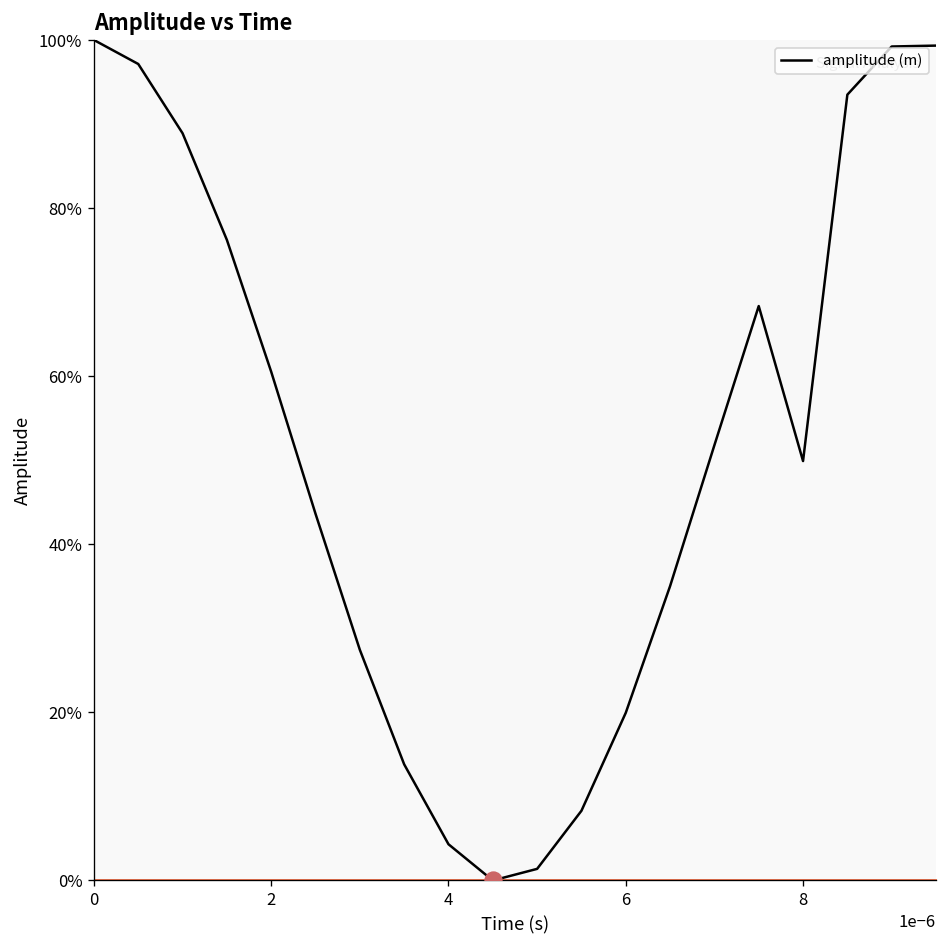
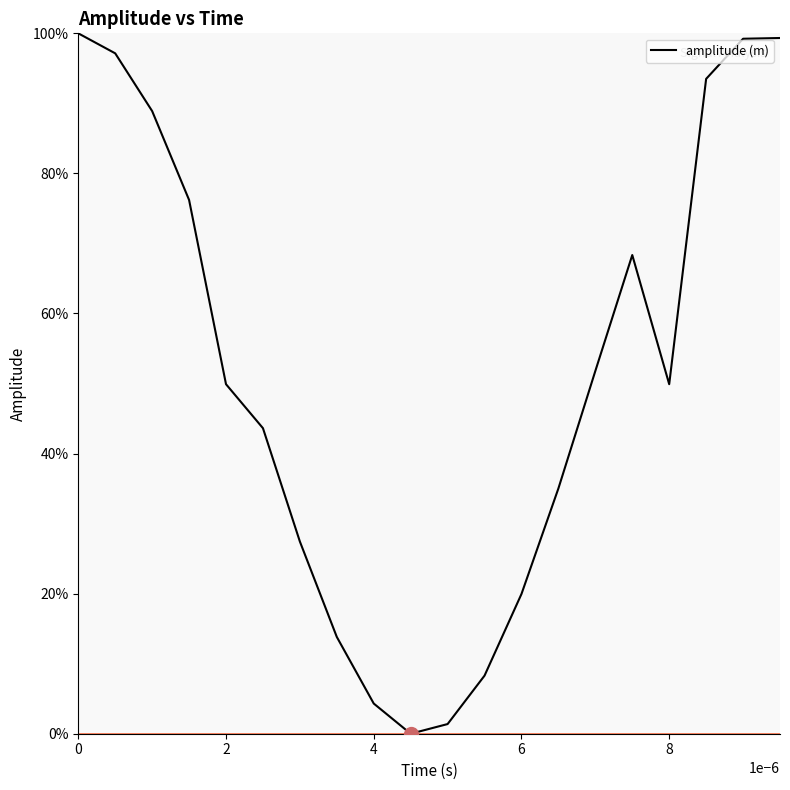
  {
    "amplitude (m)": {
      "0": "100%",
-     "2": "61%",
+     "2": "50%",
      "4": "4%",
      "6": "20%",
      "8": "50%"
    }
  }
